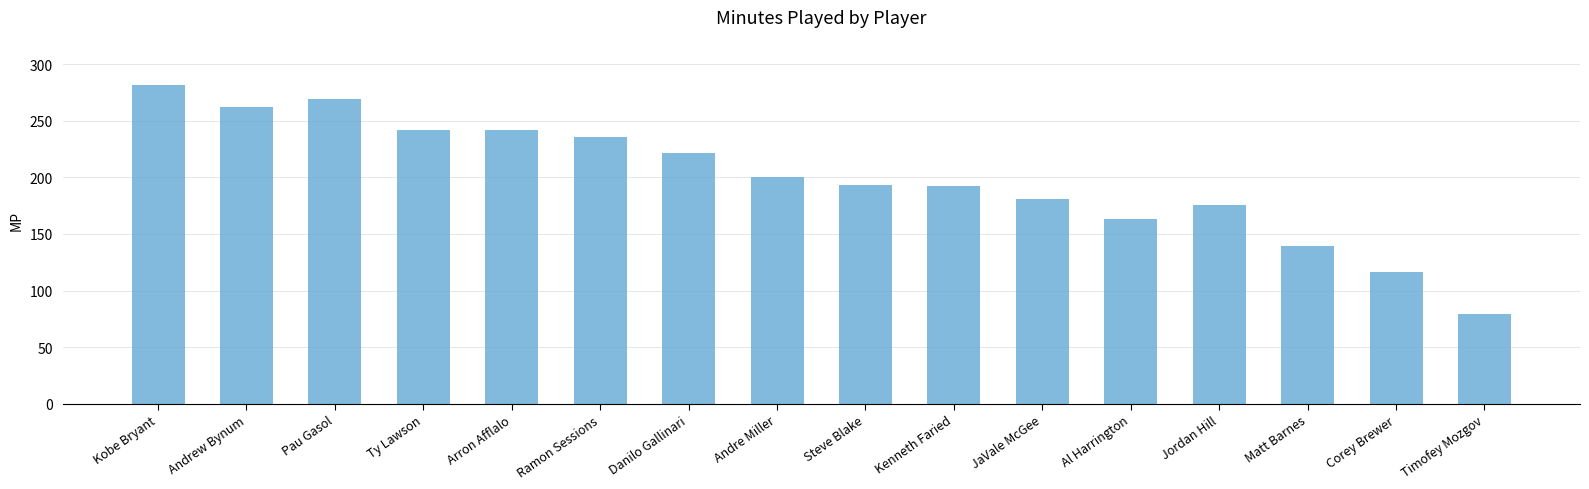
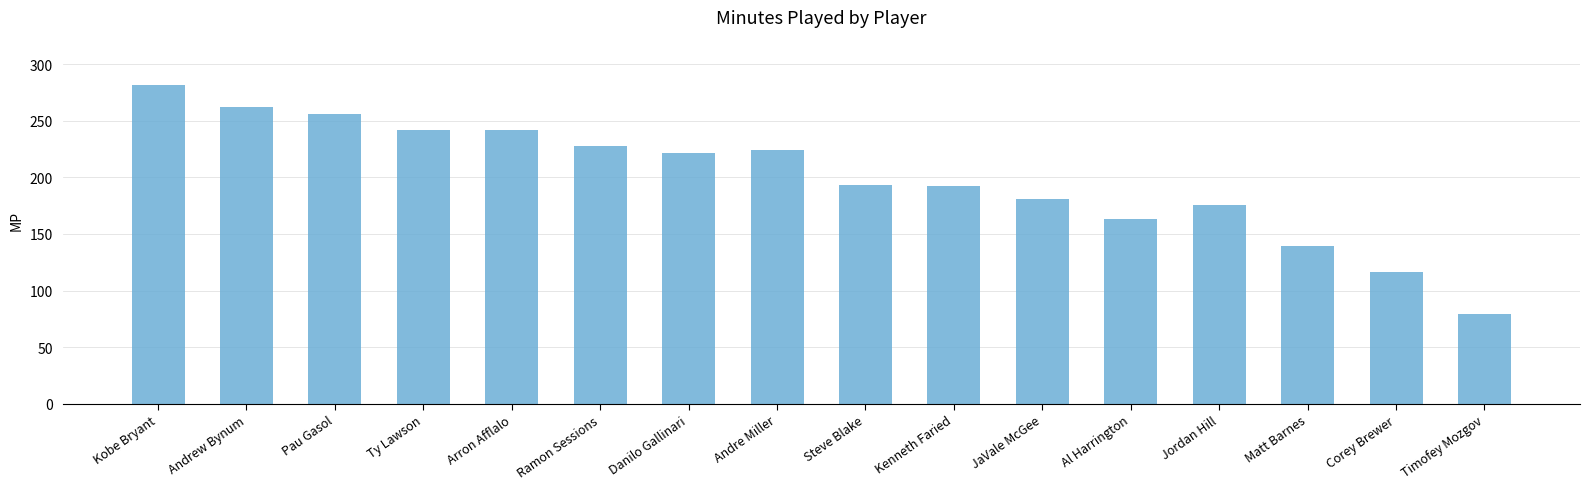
  {
    "Kobe Bryant": 282,
    "Andrew Bynum": 262,
-   "Pau Gasol": 269,
+   "Pau Gasol": 256,
    "Ty Lawson": 242,
    "Arron Afflalo": 242,
-   "Ramon Sessions": 236,
+   "Ramon Sessions": 228,
    "Danilo Gallinari": 222,
-   "Andre Miller": 200,
+   "Andre Miller": 224,
    "Steve Blake": 193,
    "Kenneth Faried": 192,
    "JaVale McGee": 181,
    "Al Harrington": 163,
    "Jordan Hill": 176,
    "Matt Barnes": 139,
    "Corey Brewer": 116,
    "Timofey Mozgov": 79
  }
